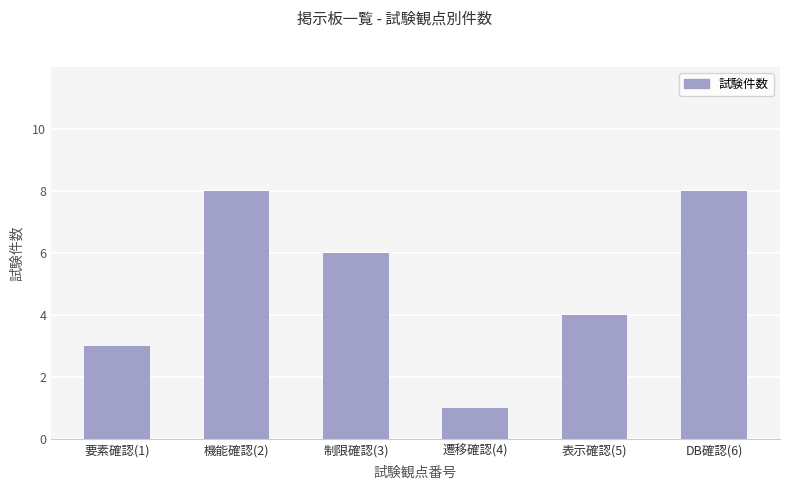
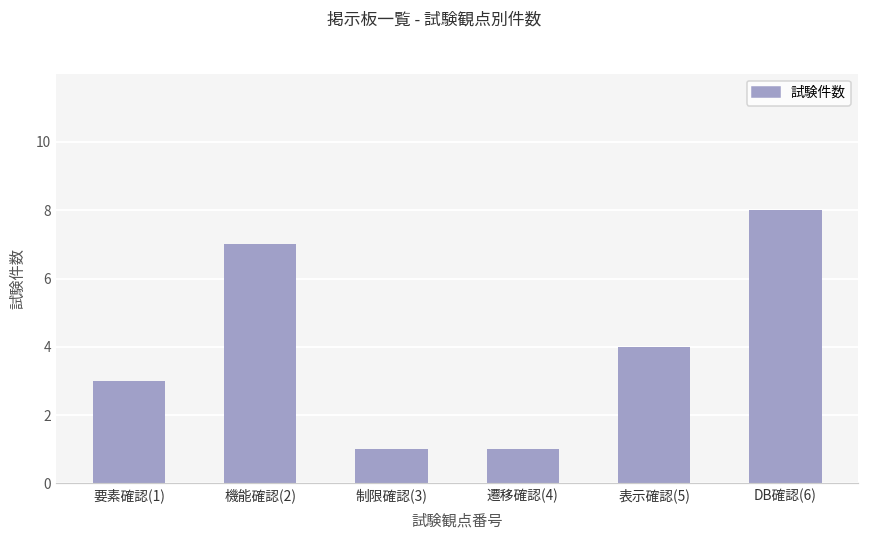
  {
    "要素確認(1)": 3,
-   "機能確認(2)": 8,
-   "制限確認(3)": 6,
+   "機能確認(2)": 7,
+   "制限確認(3)": 1,
    "遷移確認(4)": 1,
    "表示確認(5)": 4,
    "DB確認(6)": 8
  }
